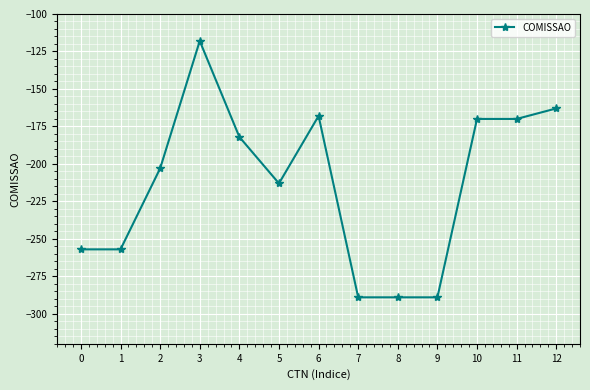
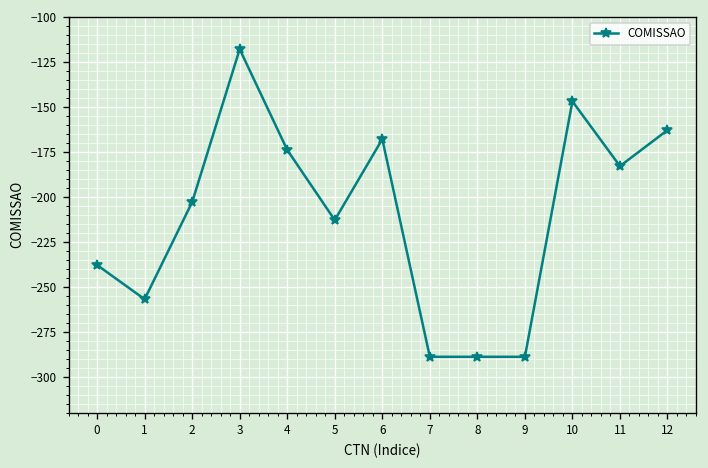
  {
-   "0": -257,
+   "0": -238,
    "1": -257,
    "2": -203,
    "3": -118,
-   "4": -182,
+   "4": -174,
    "5": -213,
    "6": -168,
    "7": -289,
    "8": -289,
    "9": -289,
-   "10": -170,
-   "11": -170,
+   "10": -147,
+   "11": -183,
    "12": -163
  }
